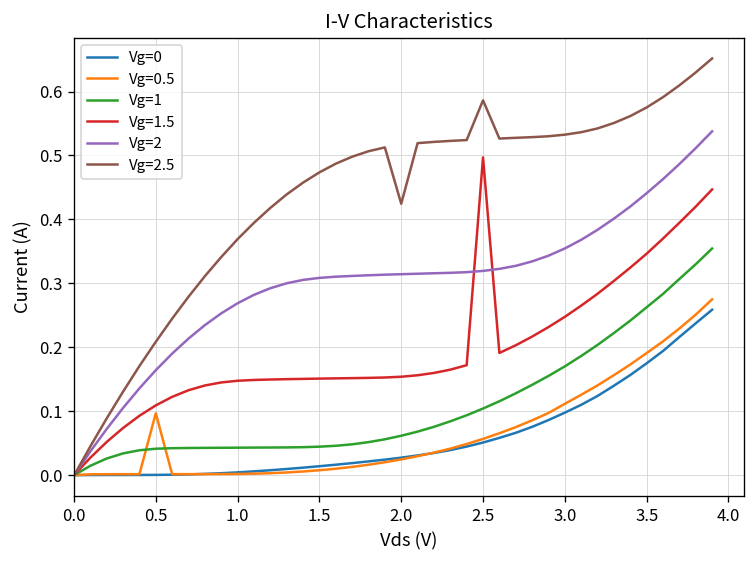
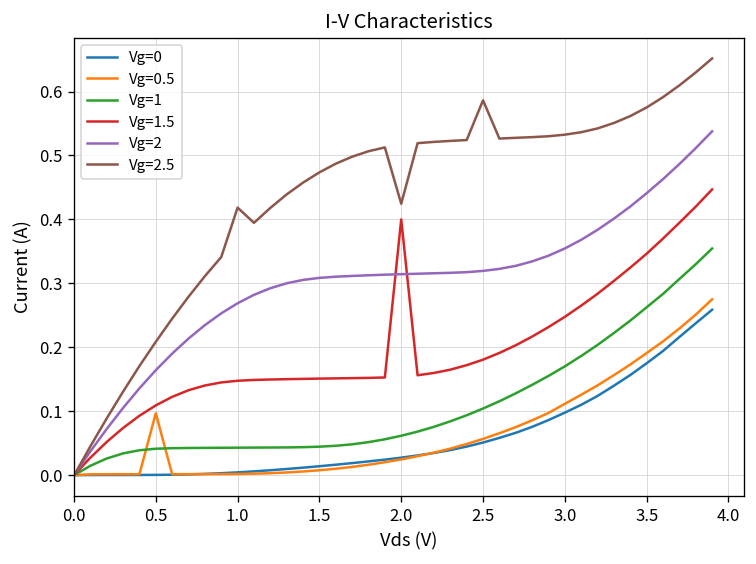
  {
    "Vg=0": {
      "0.5": 0.00,
      "1.5": 0.01,
      "2.5": 0.05,
      "3.0": 0.10,
      "3.5": 0.17
    },
    "Vg=0.5": {
      "0.5": 0.10,
      "1.5": 0.01,
      "2.5": 0.06,
      "3.0": 0.11,
      "3.5": 0.19
    },
    "Vg=1": {
      "0.5": 0.04,
      "1.0": 0.04,
      "1.5": 0.04,
      "2.0": 0.06,
      "2.5": 0.10,
      "3.0": 0.17,
      "3.5": 0.26
    },
    "Vg=1.5": {
      "0.5": 0.11,
      "1.0": 0.15,
      "1.5": 0.15,
-     "2.0": 0.15,
-     "2.5": 0.50,
+     "2.0": 0.40,
+     "2.5": 0.18,
      "3.0": 0.25,
      "3.5": 0.35
    },
    "Vg=2": {
      "0.5": 0.16,
      "1.0": 0.27,
      "1.5": 0.31,
      "2.0": 0.31,
      "2.5": 0.32,
      "3.0": 0.35,
      "3.5": 0.44
    },
    "Vg=2.5": {
      "0.5": 0.21,
-     "1.0": 0.37,
+     "1.0": 0.42,
      "1.5": 0.47,
      "2.0": 0.42,
      "2.5": 0.59,
      "3.0": 0.53,
      "3.5": 0.58
    }
  }
